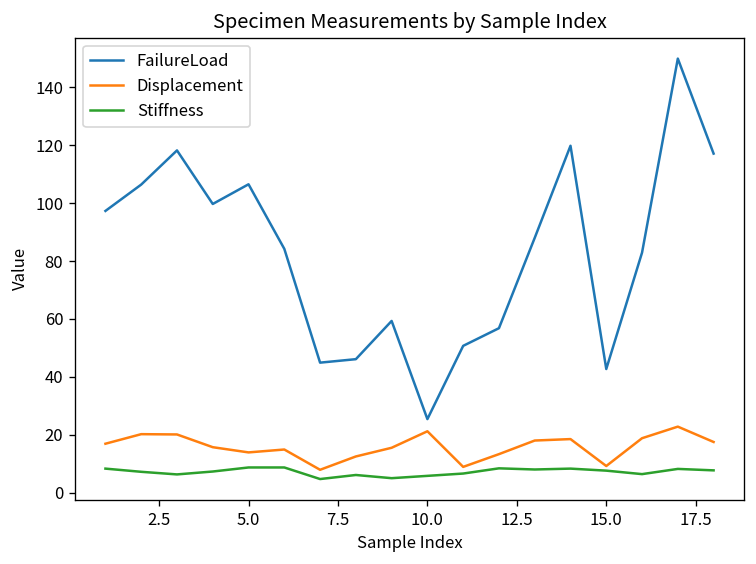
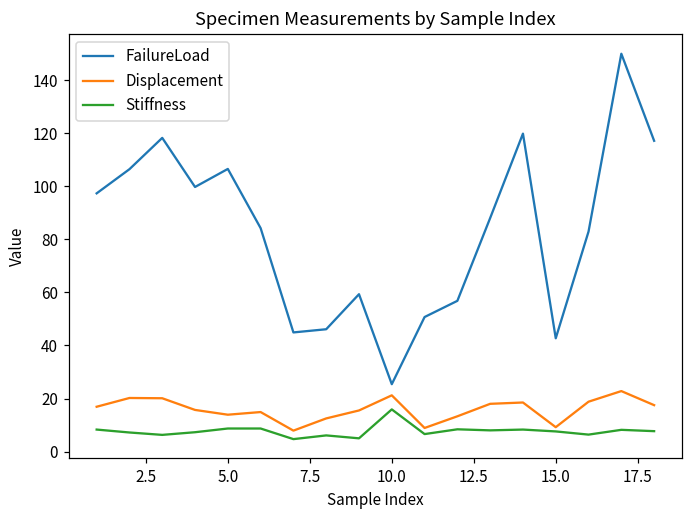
  {
    "FailureLoad": {
      "5.0": 107,
      "10.0": 25,
      "15.0": 43
    },
    "Displacement": {
      "5.0": 14,
      "10.0": 21,
      "15.0": 9
    },
    "Stiffness": {
      "5.0": 9,
-     "10.0": 6,
+     "10.0": 16,
      "15.0": 8
    }
  }
